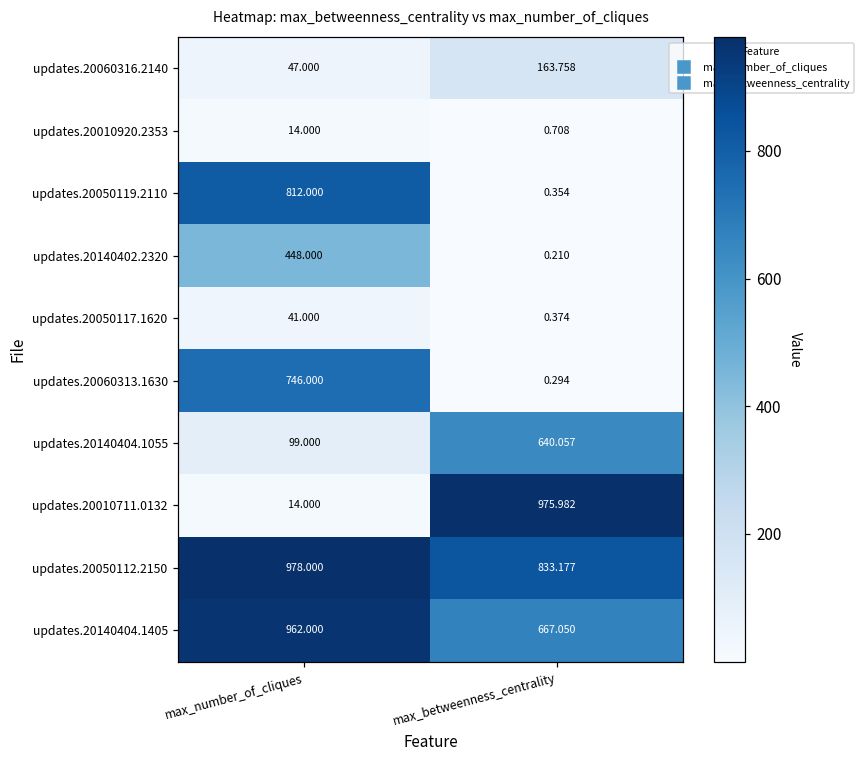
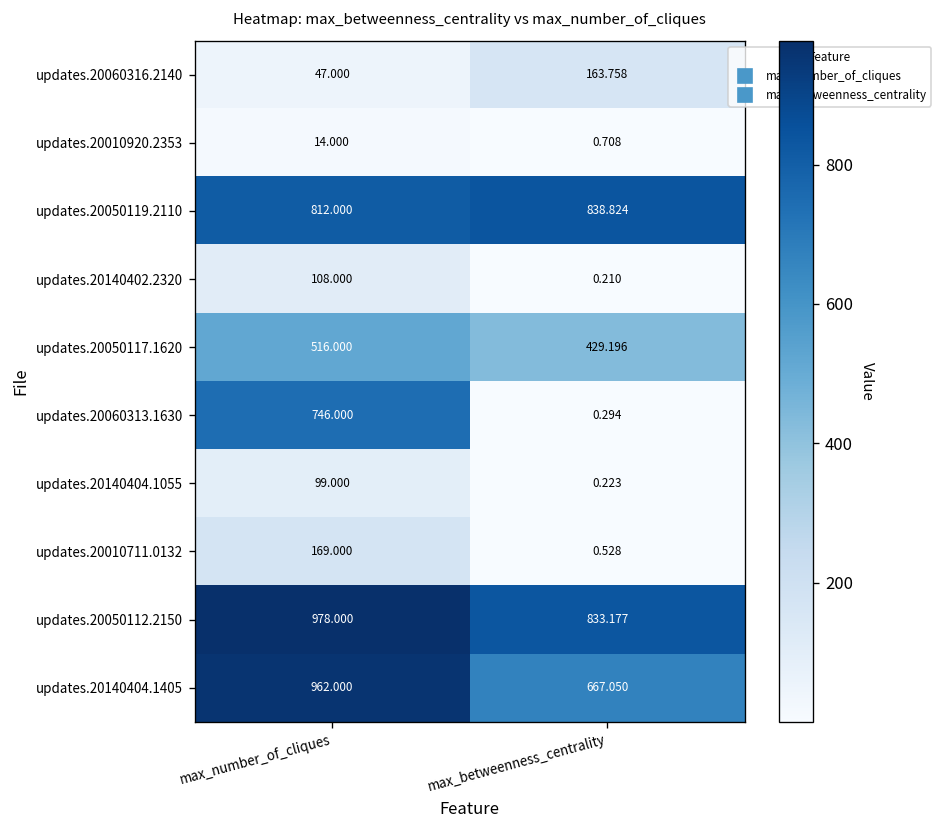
  {
    "updates.20060316.2140": {
      "max_number_of_cliques": 47.000,
      "max_betweenness_centrality": 163.758
    },
    "updates.20010920.2353": {
      "max_number_of_cliques": 14.000,
      "max_betweenness_centrality": 0.708
    },
    "updates.20050119.2110": {
      "max_number_of_cliques": 812.000,
-     "max_betweenness_centrality": 0.354
+     "max_betweenness_centrality": 838.824
    },
    "updates.20140402.2320": {
-     "max_number_of_cliques": 448.000,
+     "max_number_of_cliques": 108.000,
      "max_betweenness_centrality": 0.210
    },
    "updates.20050117.1620": {
-     "max_number_of_cliques": 41.000,
-     "max_betweenness_centrality": 0.374
+     "max_number_of_cliques": 516.000,
+     "max_betweenness_centrality": 429.196
    },
    "updates.20060313.1630": {
      "max_number_of_cliques": 746.000,
      "max_betweenness_centrality": 0.294
    },
    "updates.20140404.1055": {
      "max_number_of_cliques": 99.000,
-     "max_betweenness_centrality": 640.057
+     "max_betweenness_centrality": 0.223
    },
    "updates.20010711.0132": {
-     "max_number_of_cliques": 14.000,
-     "max_betweenness_centrality": 975.982
+     "max_number_of_cliques": 169.000,
+     "max_betweenness_centrality": 0.528
    },
    "updates.20050112.2150": {
      "max_number_of_cliques": 978.000,
      "max_betweenness_centrality": 833.177
    },
    "updates.20140404.1405": {
      "max_number_of_cliques": 962.000,
      "max_betweenness_centrality": 667.050
    }
  }
